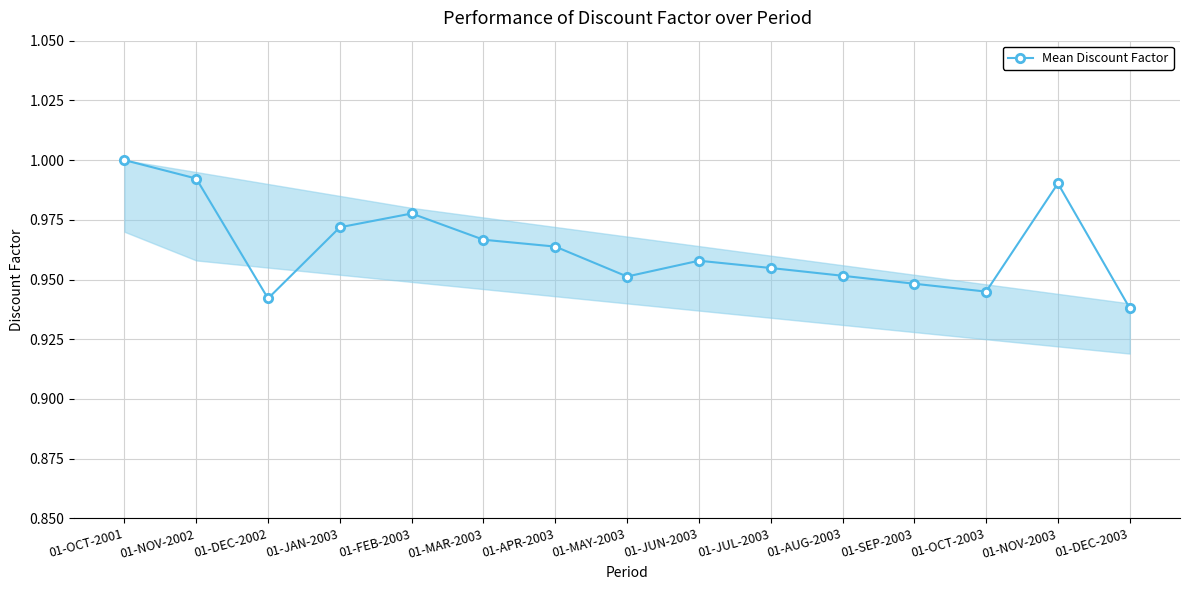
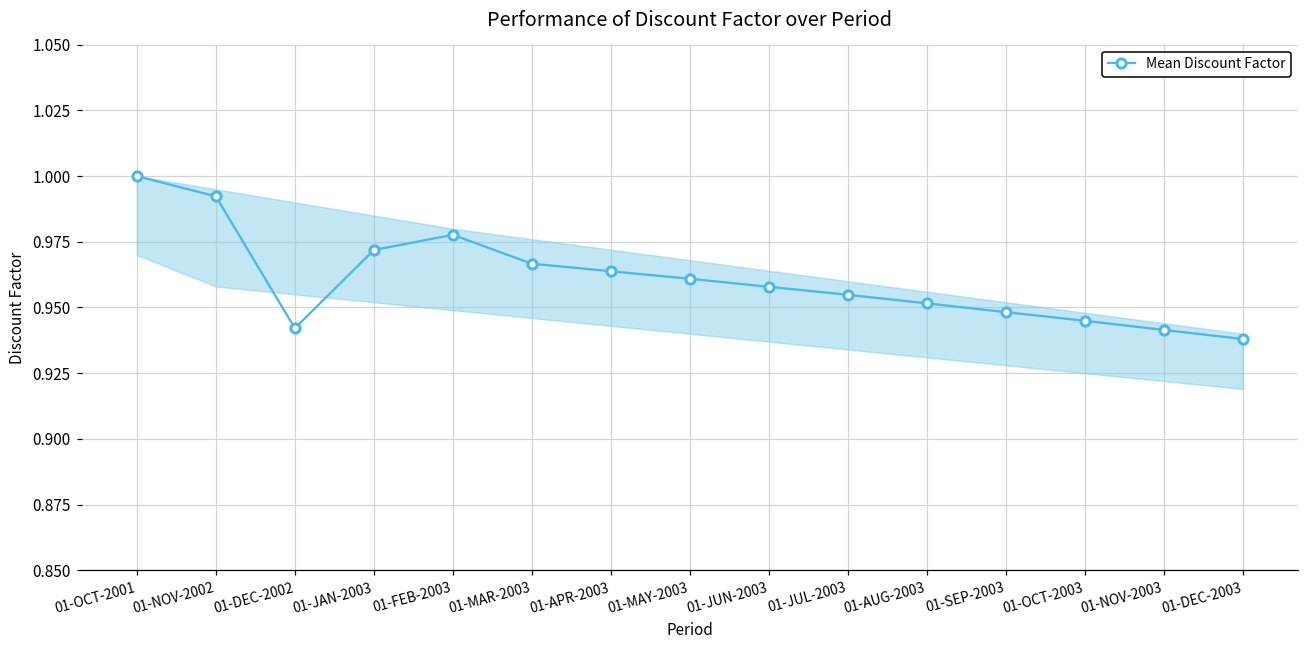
  {
    "Mean Discount Factor": {
      "01-NOV-2002": 0.992,
      "01-DEC-2002": 0.942,
      "01-JAN-2003": 0.972,
      "01-FEB-2003": 0.978,
      "01-MAR-2003": 0.967,
      "01-APR-2003": 0.964,
-     "01-MAY-2003": 0.951,
+     "01-MAY-2003": 0.961,
      "01-JUN-2003": 0.958,
      "01-JUL-2003": 0.955,
      "01-AUG-2003": 0.952,
      "01-SEP-2003": 0.948,
      "01-OCT-2003": 0.945,
-     "01-NOV-2003": 0.990,
+     "01-NOV-2003": 0.941,
      "01-DEC-2003": 0.938
    }
  }
